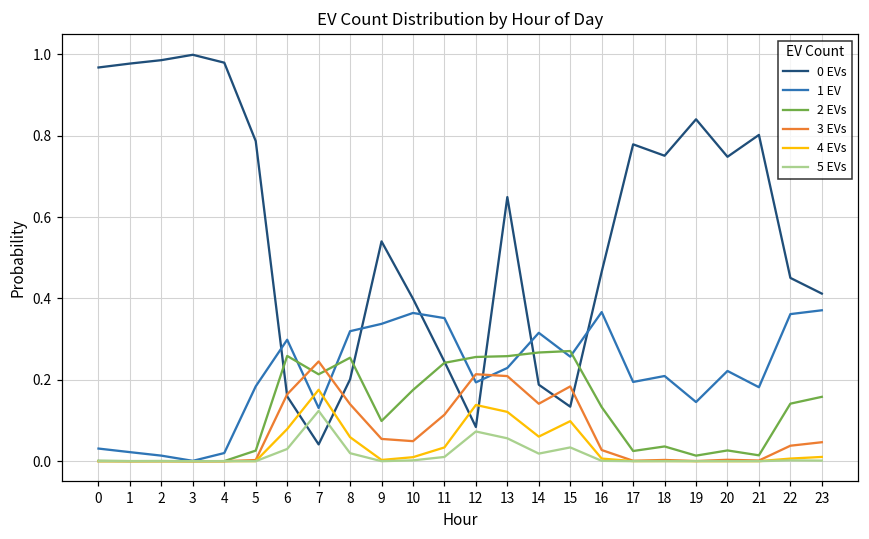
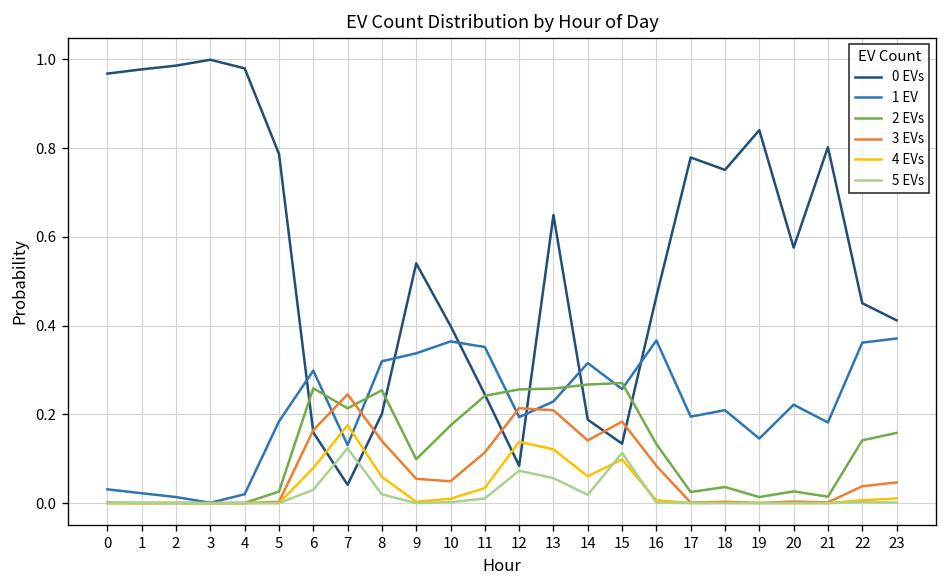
  {
    "0 EVs": {
      "0": 0.97,
      "1": 0.98,
      "2": 0.99,
      "3": 1.00,
      "4": 0.98,
      "5": 0.79,
      "7": 0.04,
      "8": 0.20,
      "9": 0.54,
      "10": 0.40,
      "12": 0.08,
      "13": 0.65,
      "14": 0.19,
      "15": 0.13,
      "16": 0.47,
      "17": 0.78,
      "18": 0.75,
      "19": 0.84,
-     "20": 0.75,
+     "20": 0.58,
      "21": 0.80,
      "22": 0.45,
      "23": 0.41
    },
    "1 EV": {
      "0": 0.03,
      "1": 0.02,
      "2": 0.01,
      "4": 0.02,
      "5": 0.18,
      "6": 0.30,
      "7": 0.13,
      "8": 0.32,
      "9": 0.34,
      "10": 0.36,
      "11": 0.35,
      "12": 0.19,
      "13": 0.23,
      "14": 0.32,
      "15": 0.26,
      "16": 0.37,
      "17": 0.19,
      "18": 0.21,
      "19": 0.15,
      "20": 0.22,
      "21": 0.18,
      "22": 0.36,
      "23": 0.37
    },
    "2 EVs": {
      "5": 0.03,
      "6": 0.26,
      "7": 0.21,
      "8": 0.25,
      "9": 0.10,
      "10": 0.18,
      "12": 0.26,
      "13": 0.26,
      "14": 0.27,
      "15": 0.27,
      "16": 0.13,
      "17": 0.03,
      "18": 0.04,
      "19": 0.01,
      "20": 0.03,
      "21": 0.01,
      "22": 0.14,
      "23": 0.16
    },
    "3 EVs": {
      "7": 0.25,
      "8": 0.14,
      "9": 0.05,
      "10": 0.05,
      "11": 0.11,
      "12": 0.21,
      "13": 0.21,
      "14": 0.14,
      "15": 0.18,
-     "16": 0.03,
+     "16": 0.08,
      "22": 0.04,
      "23": 0.05
    },
    "4 EVs": {
      "6": 0.08,
      "7": 0.18,
      "8": 0.06,
      "10": 0.01,
      "11": 0.03,
      "12": 0.14,
      "13": 0.12,
      "14": 0.06,
      "15": 0.10,
      "23": 0.01
    },
    "5 EVs": {
      "6": 0.03,
      "7": 0.12,
      "8": 0.02,
      "10": 0.00,
      "11": 0.01,
      "12": 0.07,
      "13": 0.06,
      "14": 0.02,
-     "15": 0.03,
+     "15": 0.11,
      "23": 0.00
    }
  }
